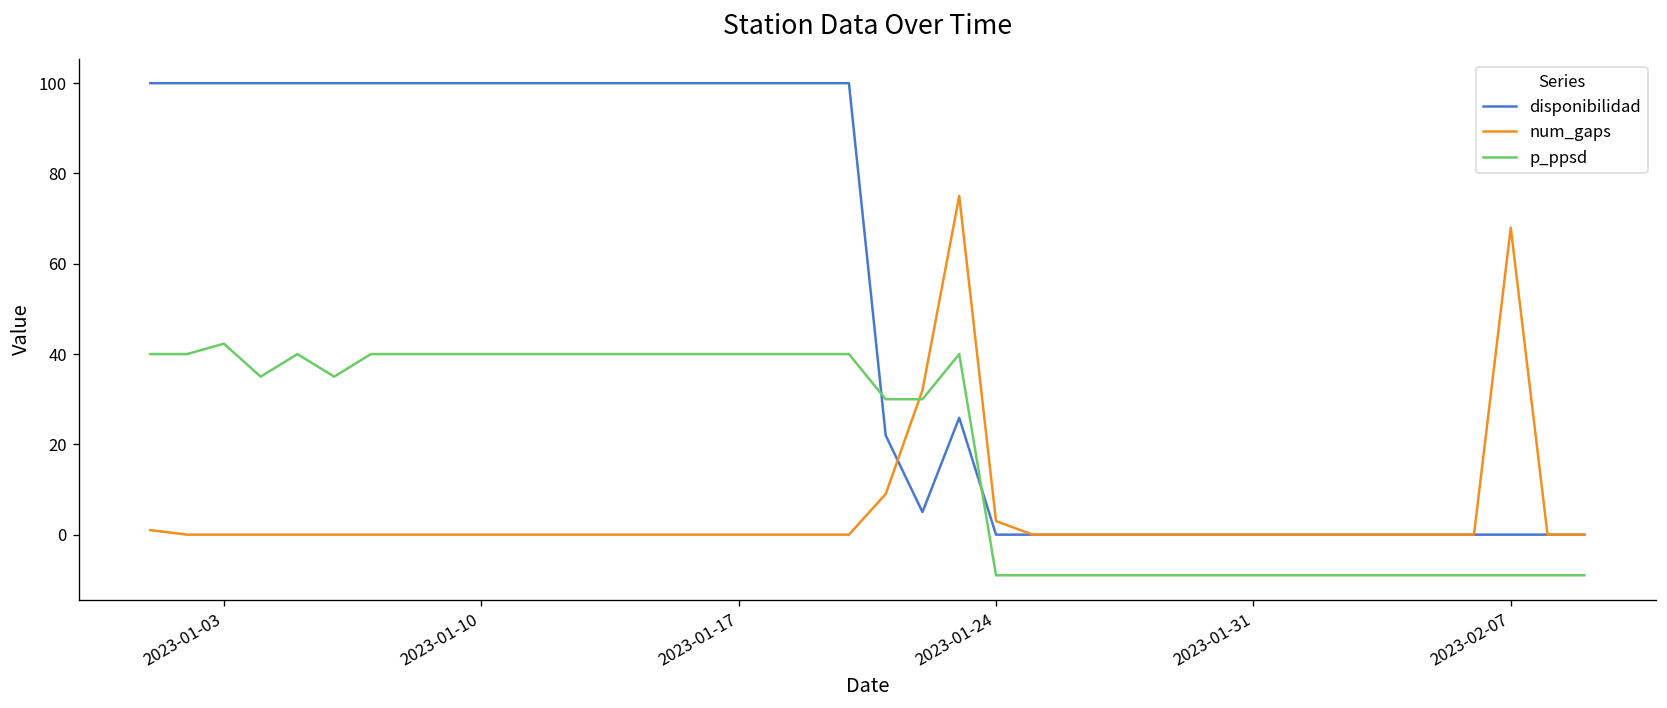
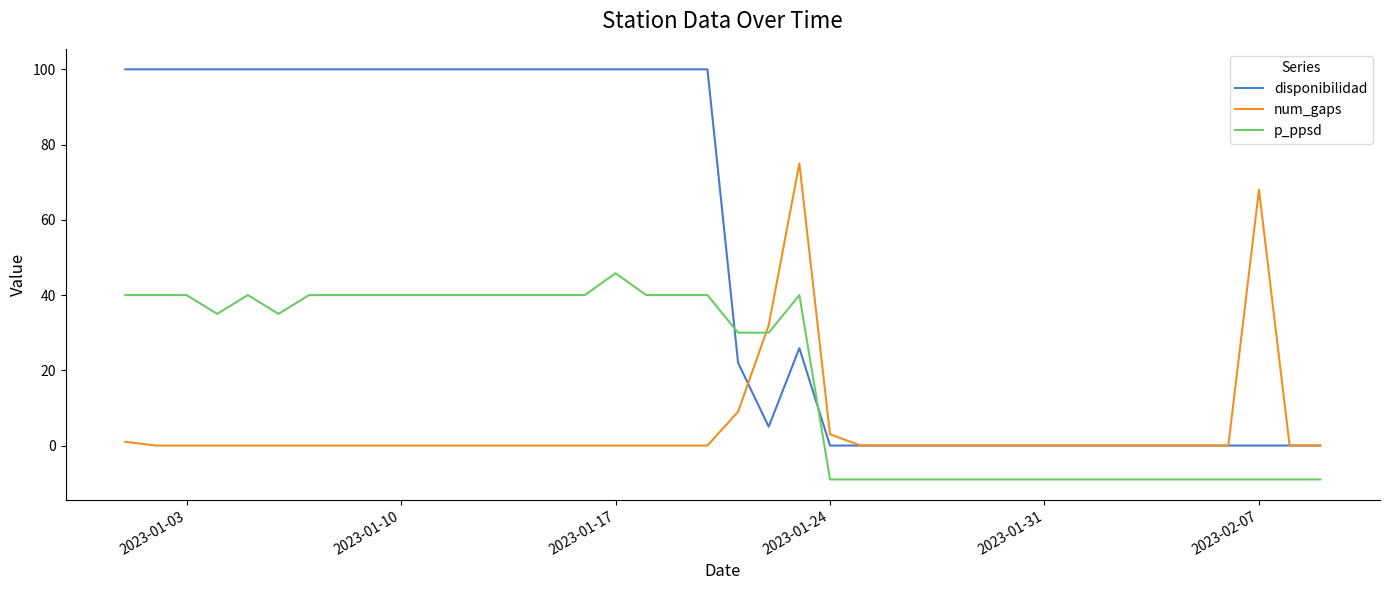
  {
    "disponibilidad": {
      "2023-01-03": 100,
      "2023-01-10": 100,
      "2023-01-17": 100,
      "2023-01-24": 0,
      "2023-02-07": 0
    },
    "num_gaps": {
      "2023-01-03": 0,
      "2023-01-10": 0,
      "2023-01-17": 0,
      "2023-01-24": 3,
      "2023-02-07": 68
    },
    "p_ppsd": {
-     "2023-01-03": 42,
+     "2023-01-03": 40,
      "2023-01-10": 40,
-     "2023-01-17": 40,
+     "2023-01-17": 46,
      "2023-01-24": -9,
      "2023-01-31": -9,
      "2023-02-07": -9
    }
  }
